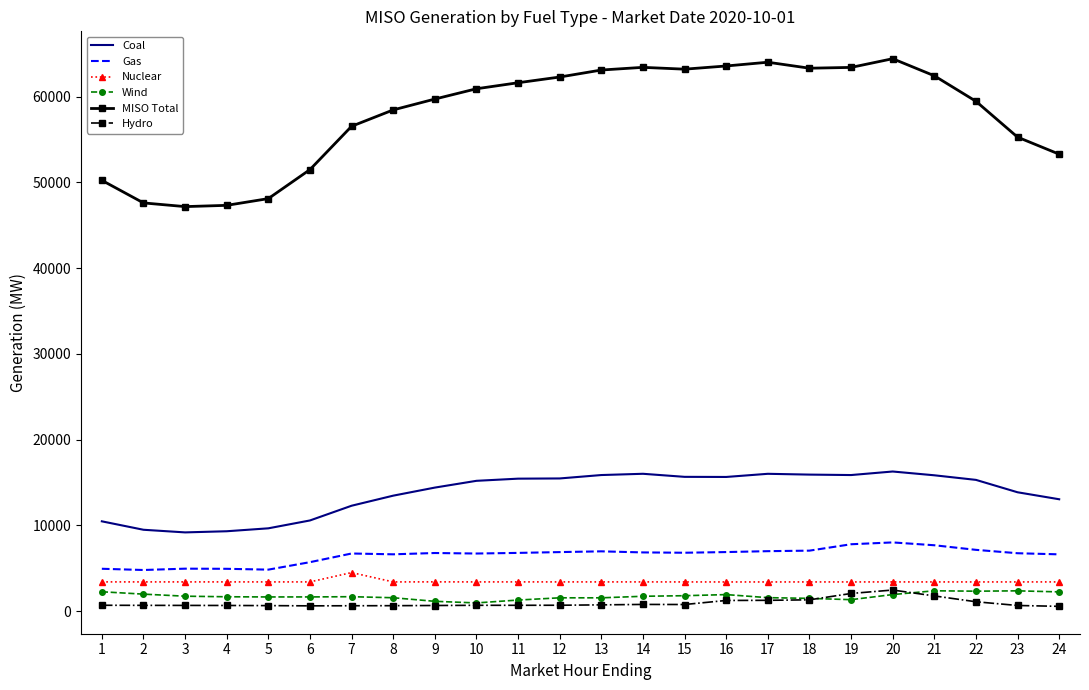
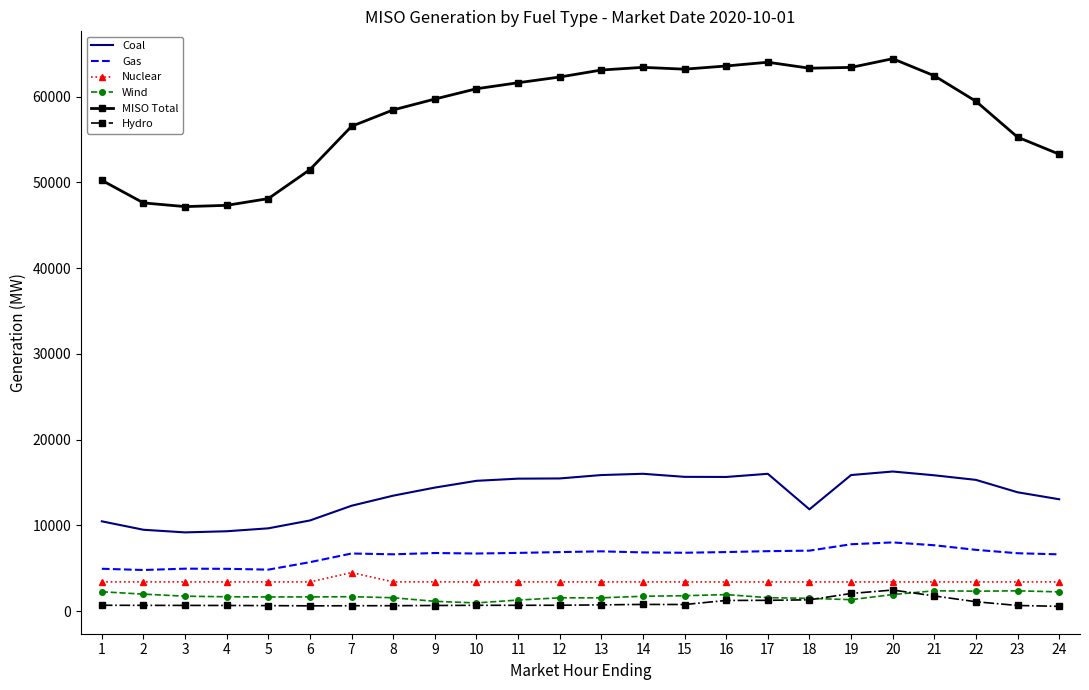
  {
    "Coal": {
      "1": 10000,
      "2": 9000,
      "3": 9000,
      "4": 9000,
      "5": 10000,
      "6": 11000,
      "7": 12000,
      "8": 13000,
      "9": 14000,
      "10": 15000,
      "11": 15000,
      "12": 15000,
      "13": 16000,
      "14": 16000,
      "15": 16000,
      "16": 16000,
      "17": 16000,
-     "18": 16000,
+     "18": 12000,
      "19": 16000,
      "20": 16000,
      "21": 16000,
      "22": 15000,
      "23": 14000,
      "24": 13000
    },
    "Gas": {
      "1": 5000,
      "2": 5000,
      "3": 5000,
      "4": 5000,
      "5": 5000,
      "6": 6000,
      "7": 7000,
      "8": 7000,
      "9": 7000,
      "10": 7000,
      "11": 7000,
      "12": 7000,
      "13": 7000,
      "14": 7000,
      "15": 7000,
      "16": 7000,
      "17": 7000,
      "18": 7000,
      "19": 8000,
      "20": 8000,
      "21": 8000,
      "22": 7000,
      "23": 7000,
      "24": 7000
    },
    "Nuclear": {
      "1": 3000,
      "2": 3000,
      "3": 3000,
      "4": 3000,
      "5": 3000,
      "6": 3000,
      "7": 5000,
      "8": 3000,
      "9": 3000,
      "10": 3000,
      "11": 3000,
      "12": 3000,
      "13": 3000,
      "14": 3000,
      "15": 3000,
      "16": 3000,
      "17": 3000,
      "18": 3000,
      "19": 3000,
      "20": 3000,
      "21": 3000,
      "22": 3000,
      "23": 3000,
      "24": 3000
    },
    "Wind": {
      "1": 2000,
      "2": 2000,
      "3": 2000,
      "4": 2000,
      "5": 2000,
      "6": 2000,
      "7": 2000,
      "8": 2000,
      "9": 1000,
      "11": 1000,
      "12": 2000,
      "13": 2000,
      "14": 2000,
      "15": 2000,
      "16": 2000,
      "17": 2000,
      "19": 1000,
      "20": 2000,
      "21": 2000,
      "22": 2000,
      "23": 2000,
      "24": 2000
    }
  }
